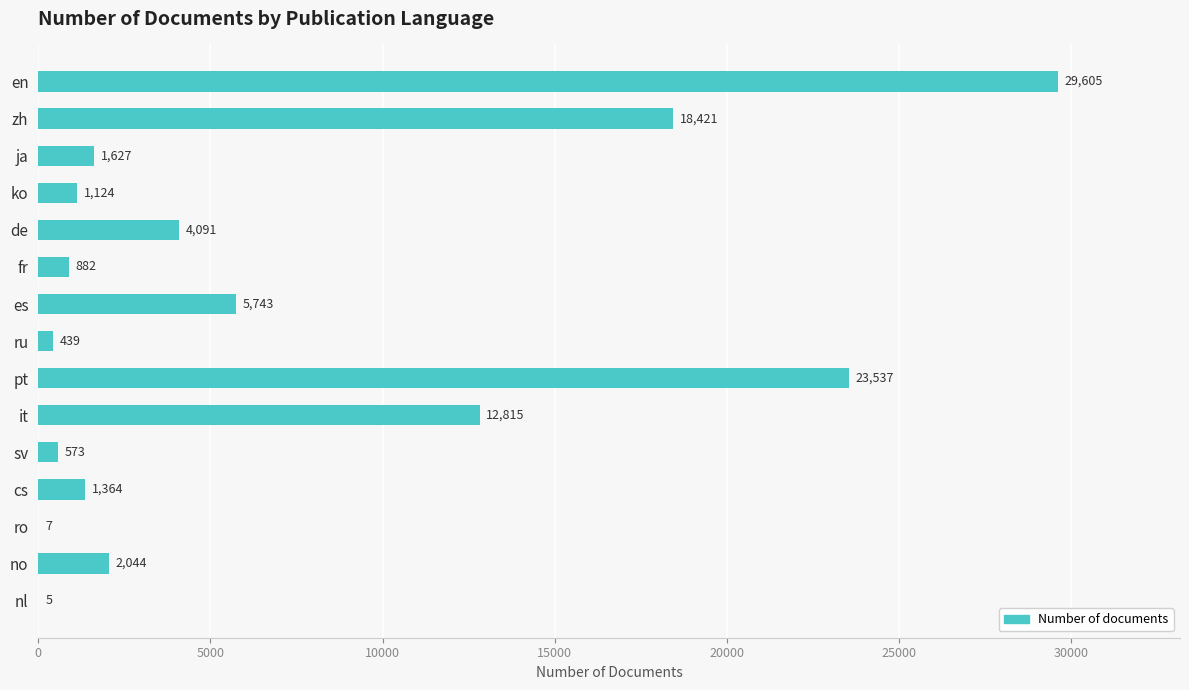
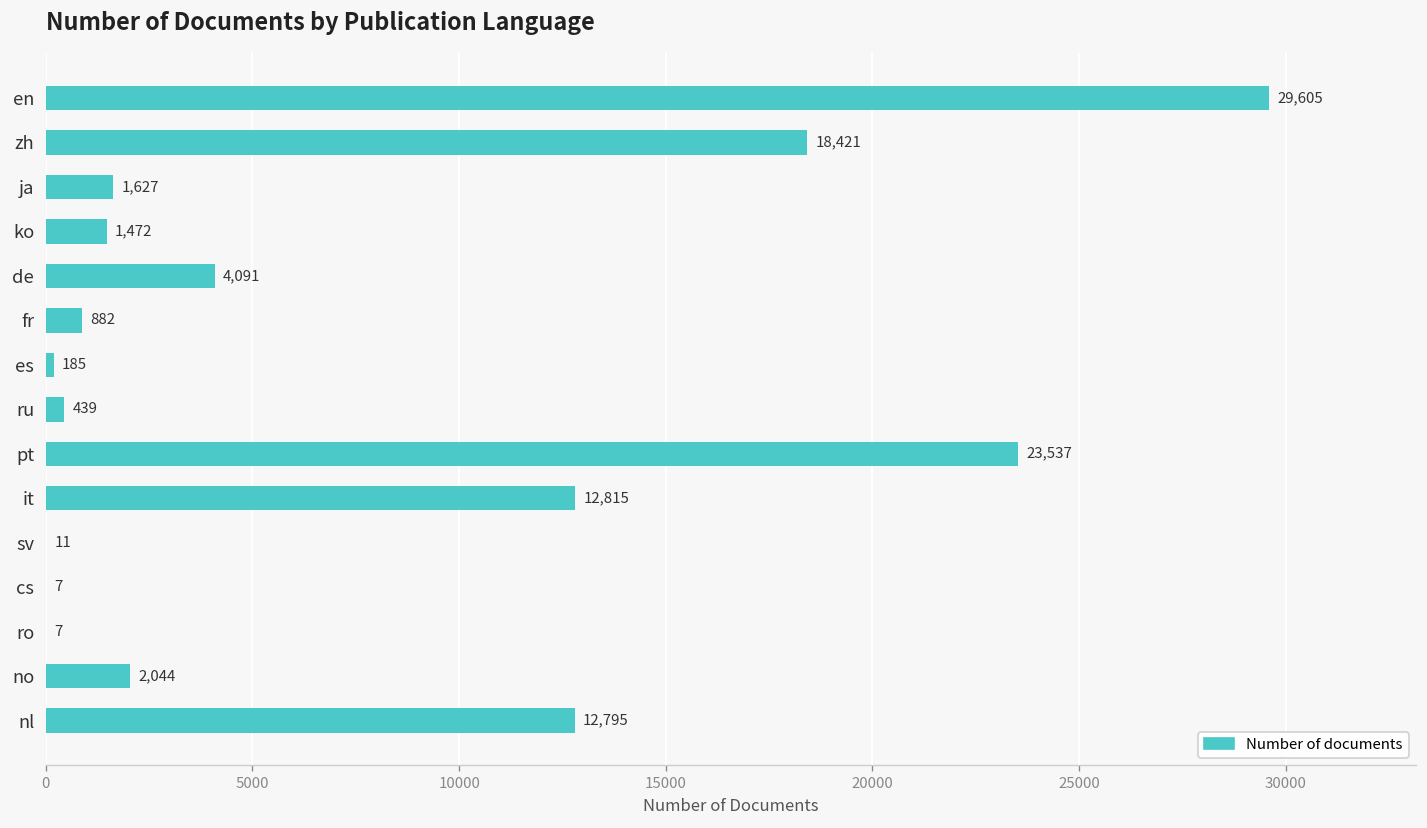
  {
    "en": "29,605",
    "zh": "18,421",
    "ja": "1,627",
-   "ko": "1,124",
+   "ko": "1,472",
    "de": "4,091",
    "fr": "882",
-   "es": "5,743",
+   "es": "185",
    "ru": "439",
    "pt": "23,537",
    "it": "12,815",
-   "sv": "573",
-   "cs": "1,364",
+   "sv": "11",
+   "cs": "7",
    "ro": "7",
    "no": "2,044",
-   "nl": "5"
+   "nl": "12,795"
  }
